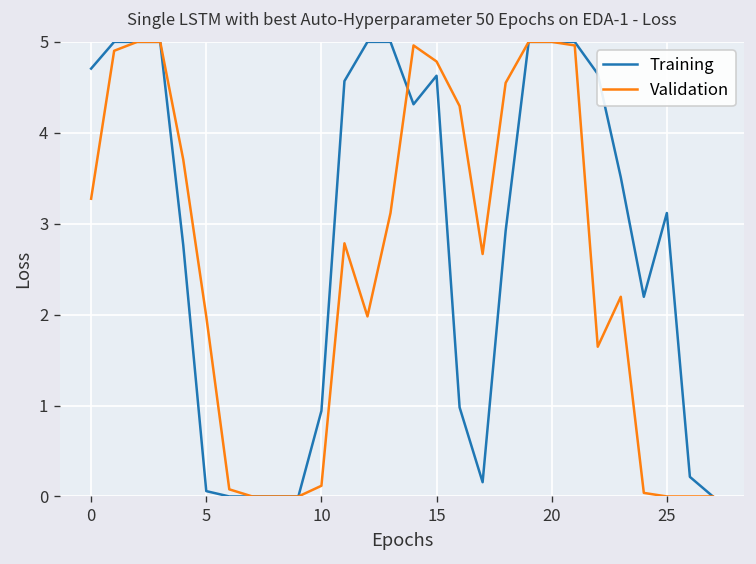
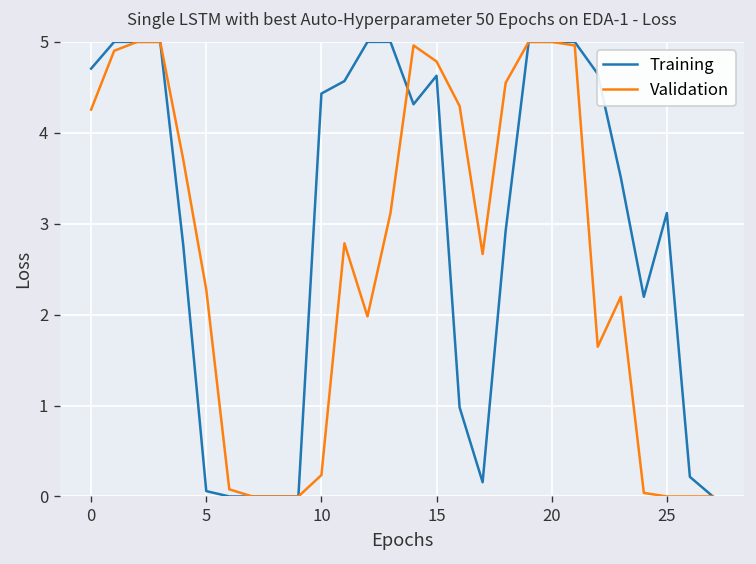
  {
    "Training": {
      "0": 4.7,
      "5": 0.1,
-     "10": 0.9,
+     "10": 4.4,
      "15": 4.6,
      "25": 3.1
    },
    "Validation": {
-     "0": 3.3,
-     "5": 2.0,
-     "10": 0.1,
+     "0": 4.3,
+     "5": 2.3,
+     "10": 0.2,
      "15": 4.8,
      "25": 0.0
    }
  }
